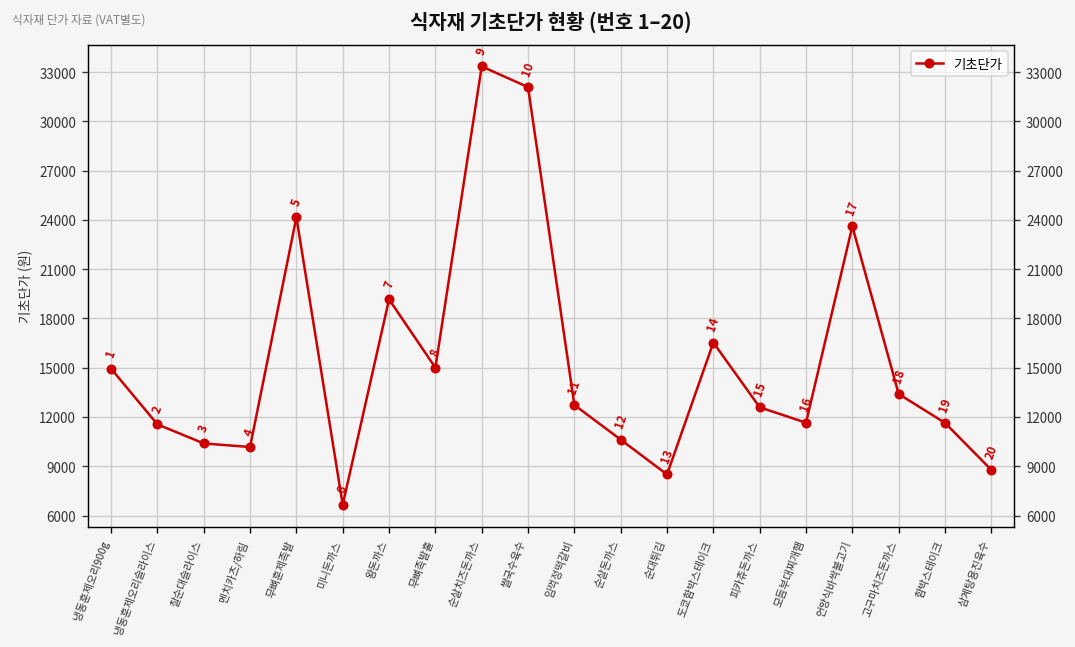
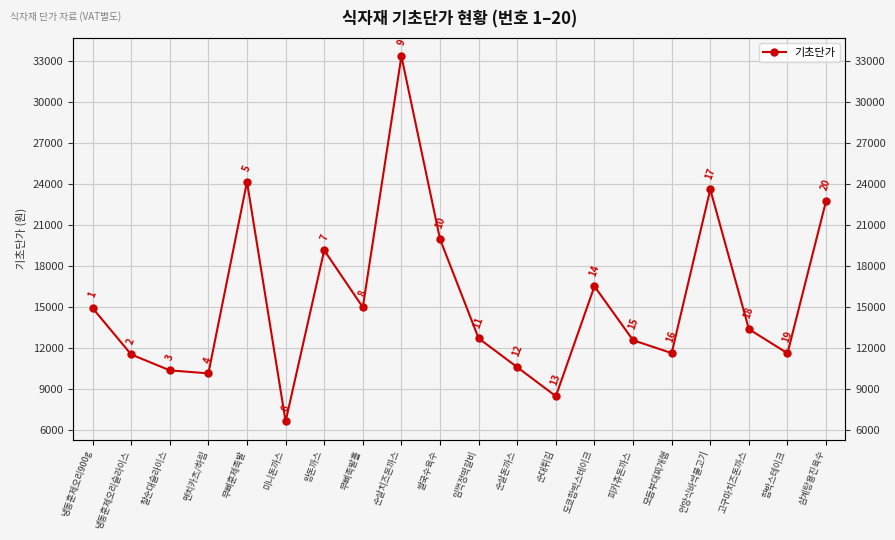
  {
-   "쌀국수육수": 32100,
-   "삼계탕용진육수": 8800
+   "쌀국수육수": 20000,
+   "삼계탕용진육수": 22800
  }
